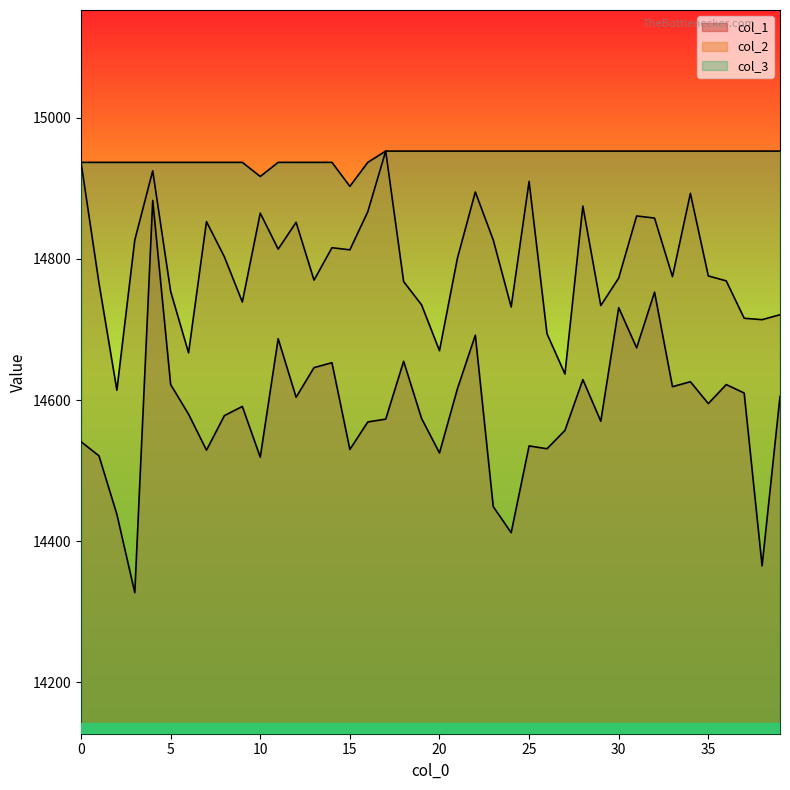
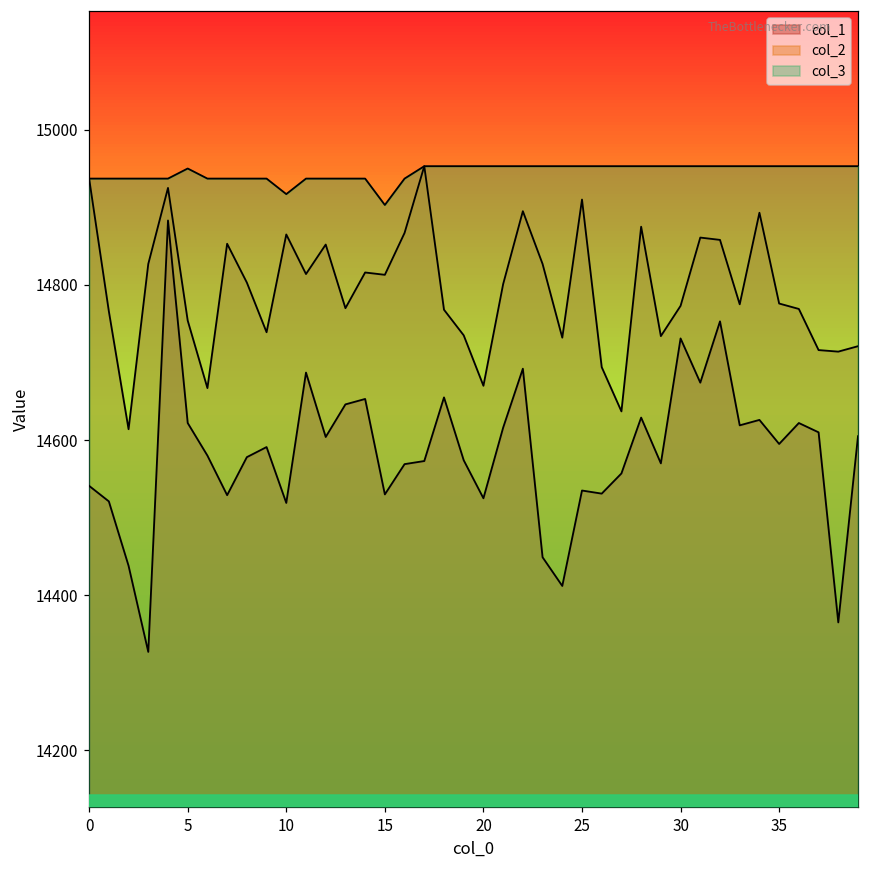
  {
    "col_3": {
-     "5": 14940,
+     "5": 14950,
      "10": 14920,
      "15": 14900,
      "20": 14950,
      "25": 14950,
      "30": 14950,
      "35": 14950
    }
  }
